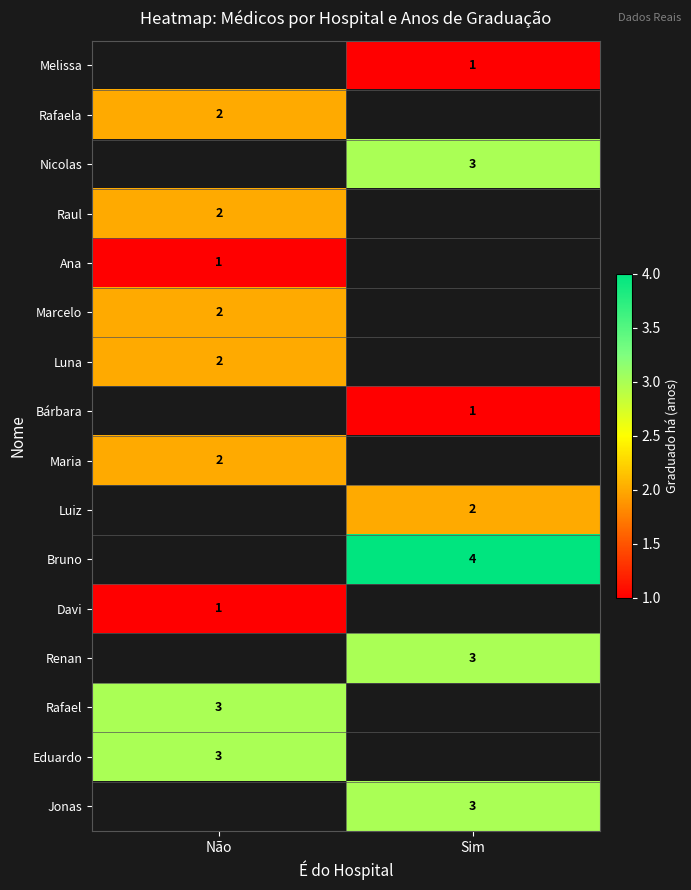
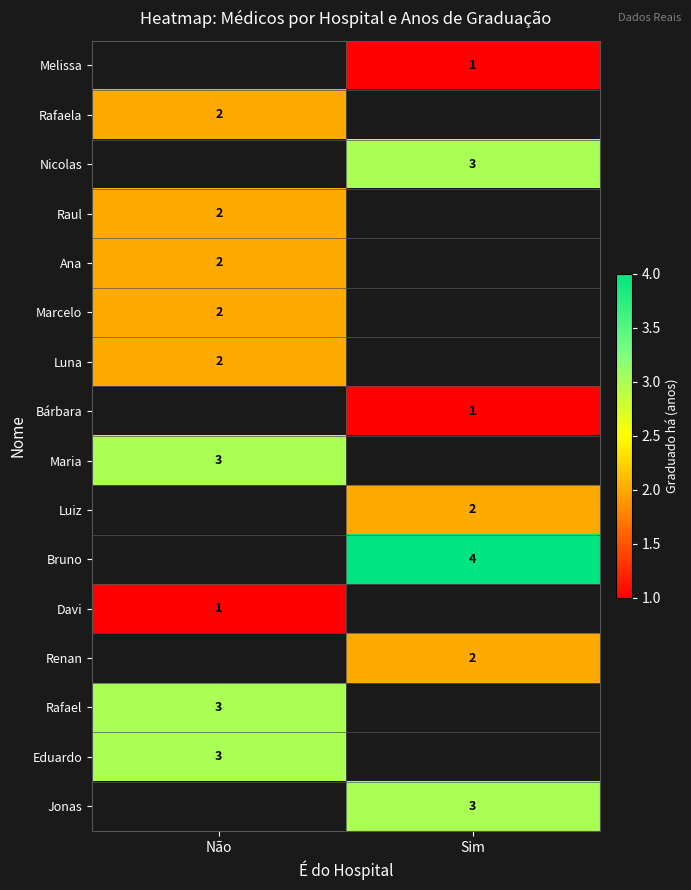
  {
    "Melissa": {
      "Sim": 1
    },
    "Rafaela": {
      "Não": 2
    },
    "Nicolas": {
      "Sim": 3
    },
    "Raul": {
      "Não": 2
    },
    "Ana": {
-     "Não": 1
+     "Não": 2
    },
    "Marcelo": {
      "Não": 2
    },
    "Luna": {
      "Não": 2
    },
    "Bárbara": {
      "Sim": 1
    },
    "Maria": {
-     "Não": 2
+     "Não": 3
    },
    "Luiz": {
      "Sim": 2
    },
    "Bruno": {
      "Sim": 4
    },
    "Davi": {
      "Não": 1
    },
    "Renan": {
-     "Sim": 3
+     "Sim": 2
    },
    "Rafael": {
      "Não": 3
    },
    "Eduardo": {
      "Não": 3
    },
    "Jonas": {
      "Sim": 3
    }
  }
